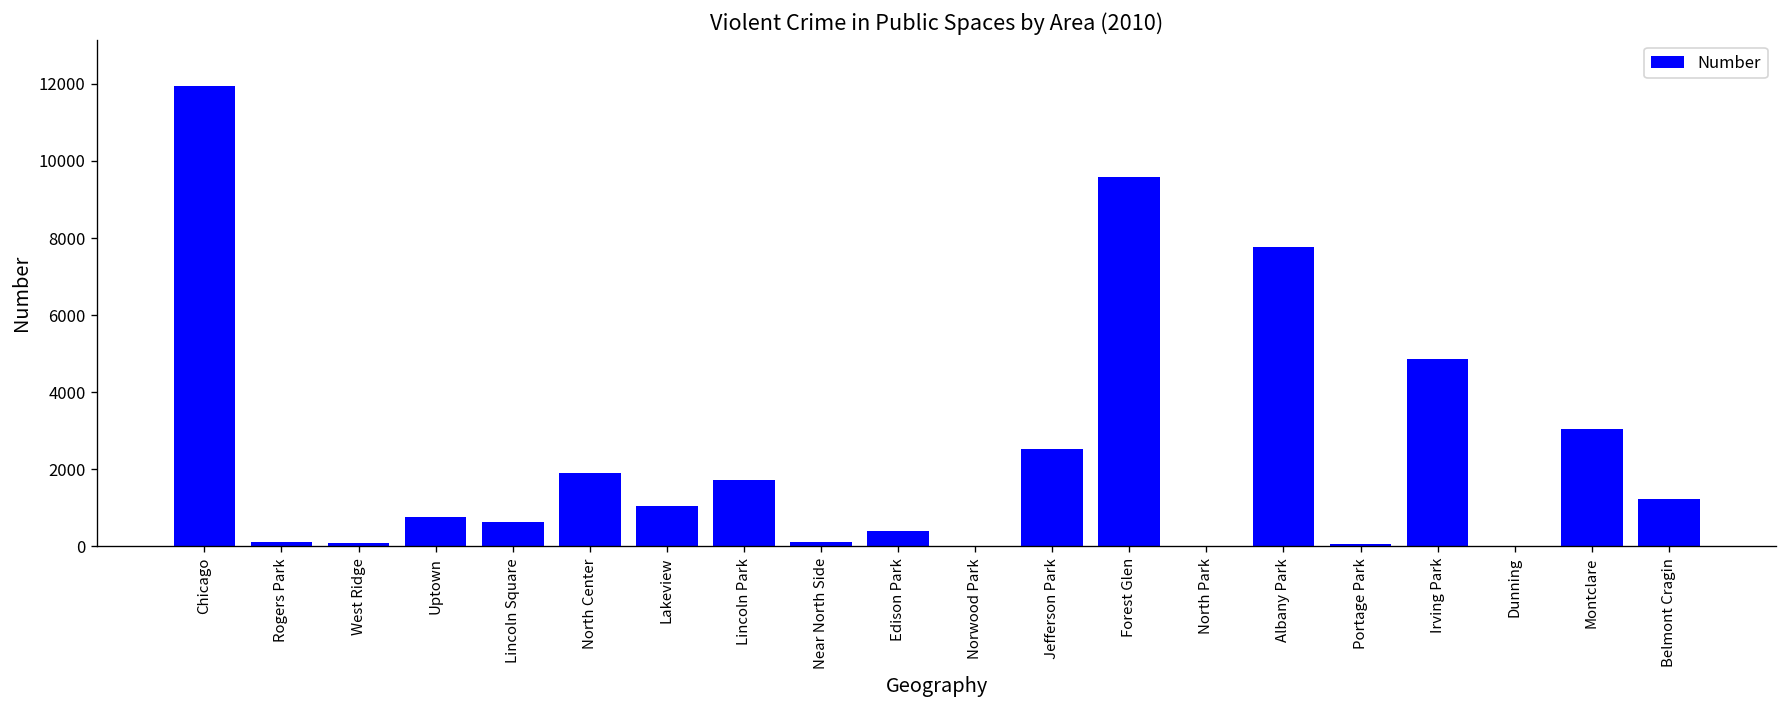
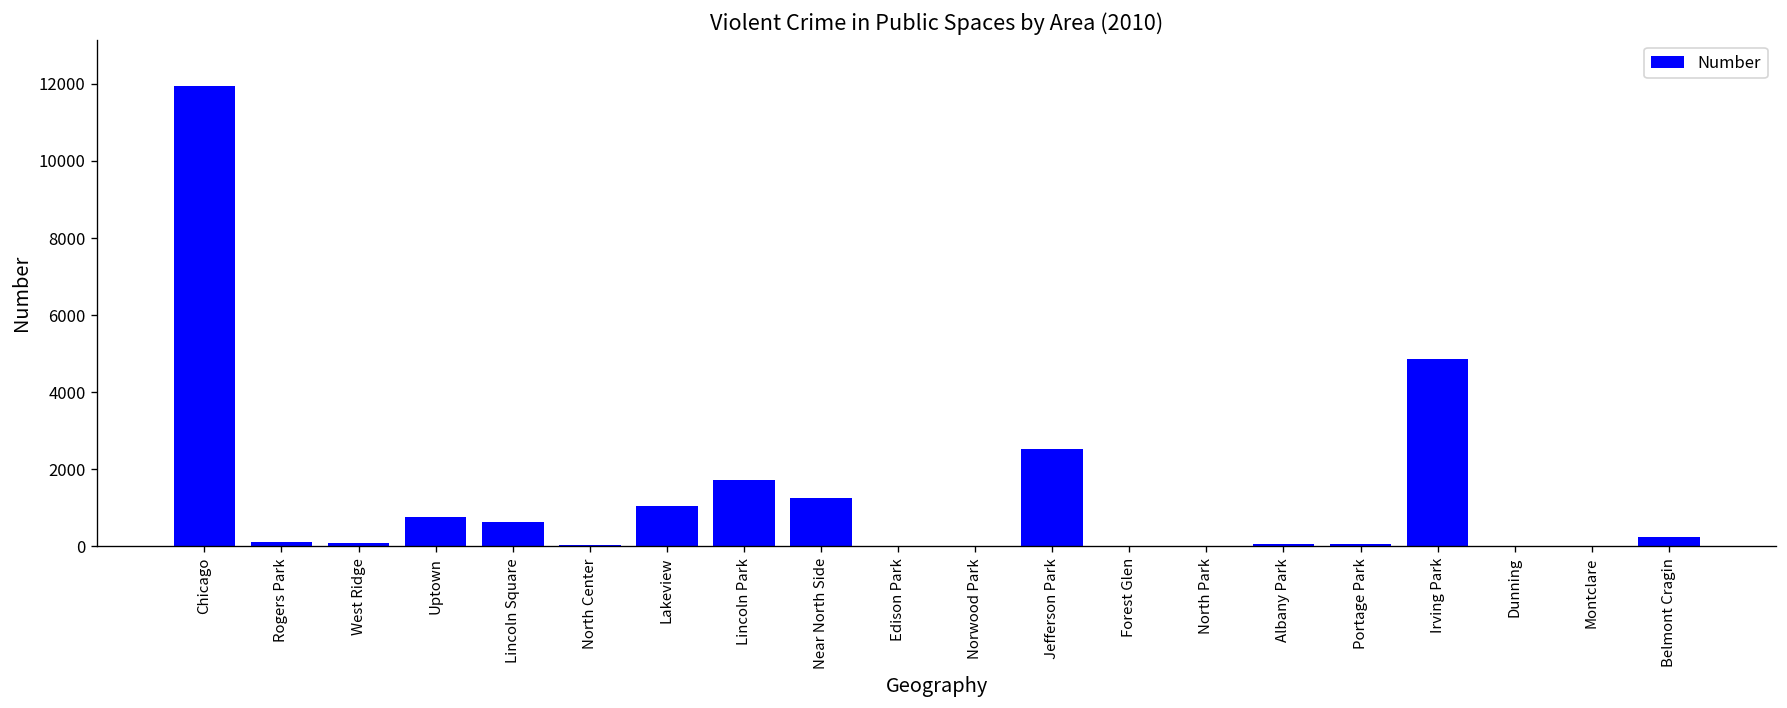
  {
    "Chicago": 12000,
    "Rogers Park": 100,
    "West Ridge": 100,
    "Uptown": 800,
    "Lincoln Square": 600,
-   "North Center": 1900,
+   "North Center": 0,
    "Lakeview": 1100,
    "Lincoln Park": 1700,
-   "Near North Side": 100,
-   "Edison Park": 400,
+   "Near North Side": 1300,
+   "Edison Park": 0,
    "Jefferson Park": 2500,
-   "Forest Glen": 9600,
-   "Albany Park": 7800,
+   "Forest Glen": 0,
+   "Albany Park": 100,
    "Irving Park": 4900,
-   "Montclare": 3000,
-   "Belmont Cragin": 1200
+   "Montclare": 0,
+   "Belmont Cragin": 200
  }
